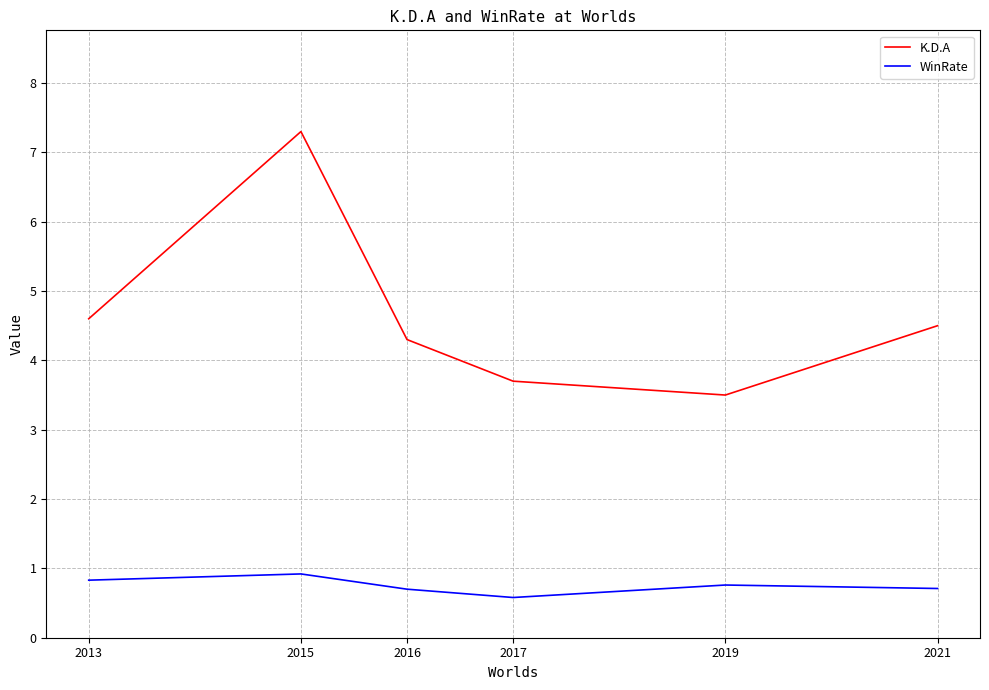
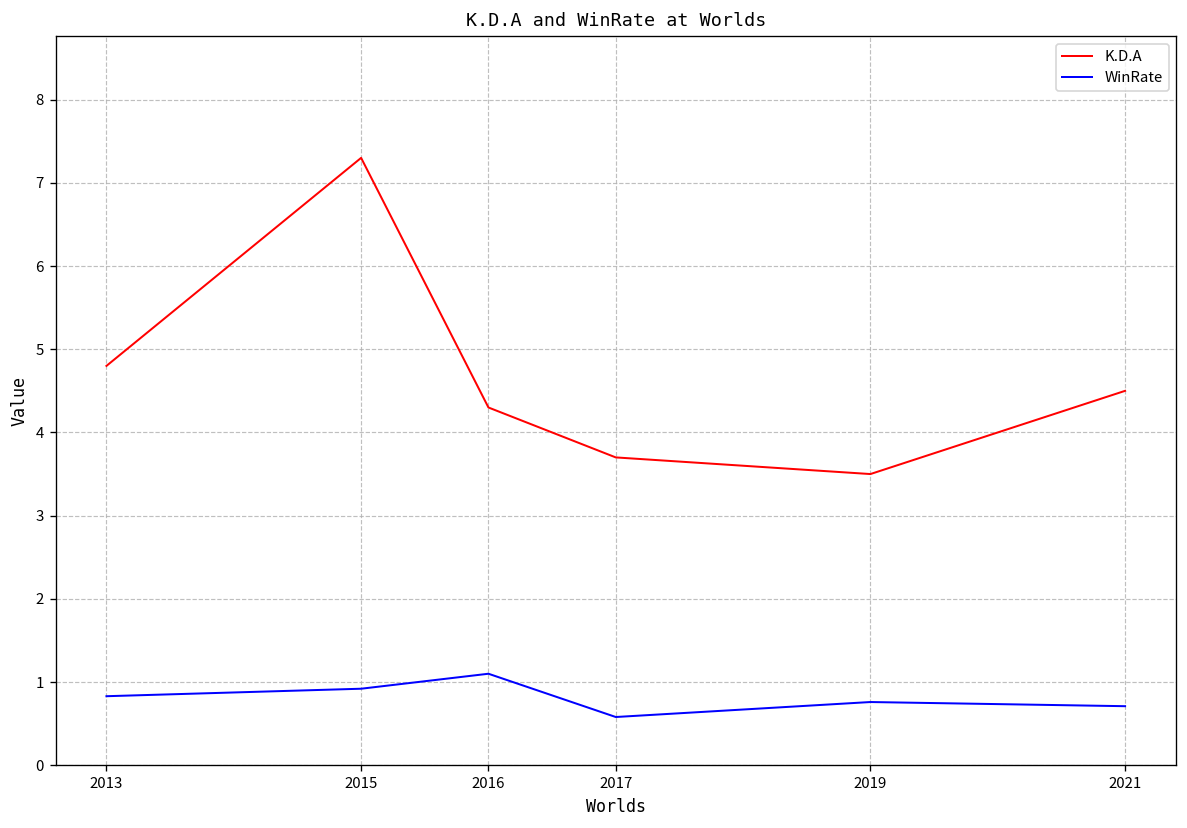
  {
    "K.D.A": {
-     "2013": 4.6,
+     "2013": 4.8,
      "2015": 7.3,
      "2016": 4.3,
      "2017": 3.7,
      "2019": 3.5,
      "2021": 4.5
    },
    "WinRate": {
      "2013": 0.8,
      "2015": 0.9,
-     "2016": 0.7,
+     "2016": 1.1,
      "2017": 0.6,
      "2019": 0.8,
      "2021": 0.7
    }
  }
